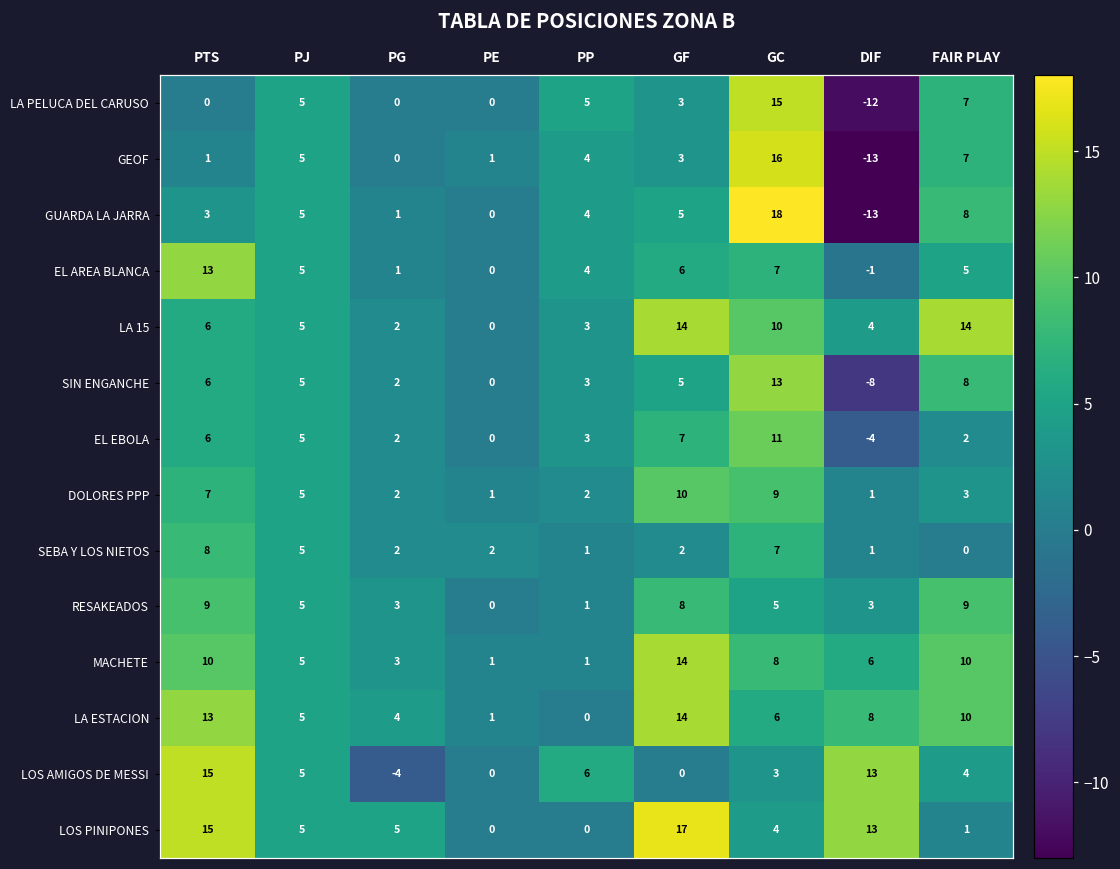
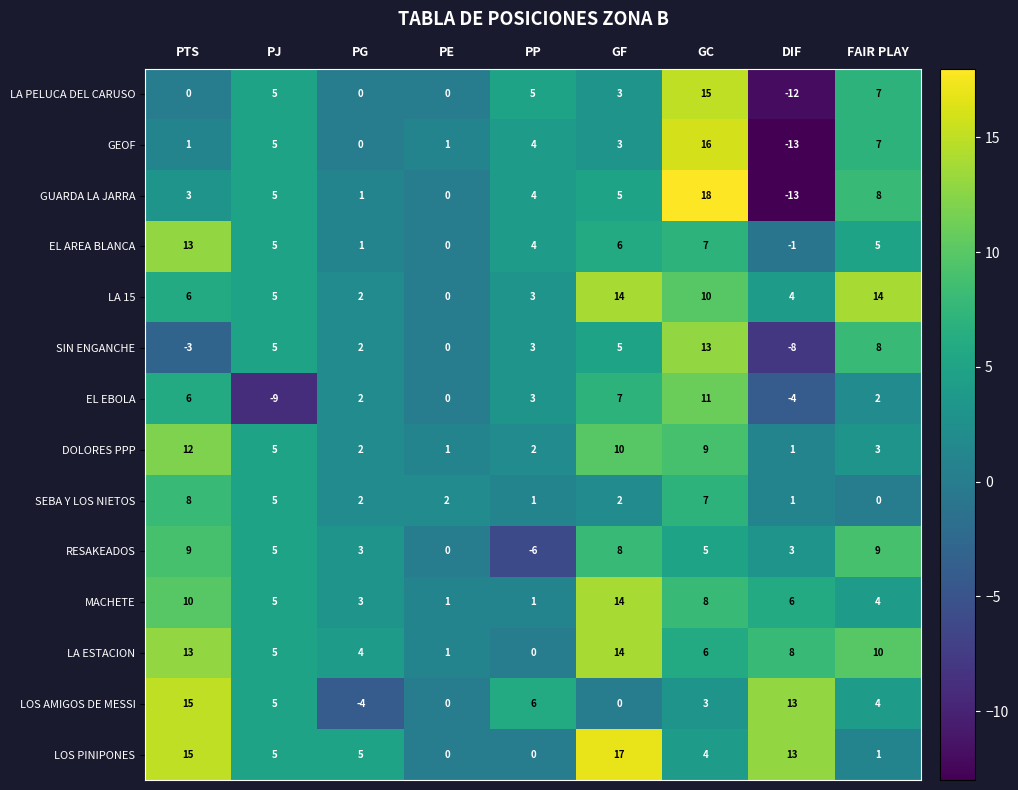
  {
    "LA PELUCA DEL CARUSO": {
      "PTS": 0,
      "PJ": 5,
      "PG": 0,
      "PE": 0,
      "PP": 5,
      "GF": 3,
      "GC": 15,
      "DIF": -12,
      "FAIR PLAY": 7
    },
    "GEOF": {
      "PTS": 1,
      "PJ": 5,
      "PG": 0,
      "PE": 1,
      "PP": 4,
      "GF": 3,
      "GC": 16,
      "DIF": -13,
      "FAIR PLAY": 7
    },
    "GUARDA LA JARRA": {
      "PTS": 3,
      "PJ": 5,
      "PG": 1,
      "PE": 0,
      "PP": 4,
      "GF": 5,
      "GC": 18,
      "DIF": -13,
      "FAIR PLAY": 8
    },
    "EL AREA BLANCA": {
      "PTS": 13,
      "PJ": 5,
      "PG": 1,
      "PE": 0,
      "PP": 4,
      "GF": 6,
      "GC": 7,
      "DIF": -1,
      "FAIR PLAY": 5
    },
    "LA 15": {
      "PTS": 6,
      "PJ": 5,
      "PG": 2,
      "PE": 0,
      "PP": 3,
      "GF": 14,
      "GC": 10,
      "DIF": 4,
      "FAIR PLAY": 14
    },
    "SIN ENGANCHE": {
-     "PTS": 6,
+     "PTS": -3,
      "PJ": 5,
      "PG": 2,
      "PE": 0,
      "PP": 3,
      "GF": 5,
      "GC": 13,
      "DIF": -8,
      "FAIR PLAY": 8
    },
    "EL EBOLA": {
      "PTS": 6,
-     "PJ": 5,
+     "PJ": -9,
      "PG": 2,
      "PE": 0,
      "PP": 3,
      "GF": 7,
      "GC": 11,
      "DIF": -4,
      "FAIR PLAY": 2
    },
    "DOLORES PPP": {
-     "PTS": 7,
+     "PTS": 12,
      "PJ": 5,
      "PG": 2,
      "PE": 1,
      "PP": 2,
      "GF": 10,
      "GC": 9,
      "DIF": 1,
      "FAIR PLAY": 3
    },
    "SEBA Y LOS NIETOS": {
      "PTS": 8,
      "PJ": 5,
      "PG": 2,
      "PE": 2,
      "PP": 1,
      "GF": 2,
      "GC": 7,
      "DIF": 1,
      "FAIR PLAY": 0
    },
    "RESAKEADOS": {
      "PTS": 9,
      "PJ": 5,
      "PG": 3,
      "PE": 0,
-     "PP": 1,
+     "PP": -6,
      "GF": 8,
      "GC": 5,
      "DIF": 3,
      "FAIR PLAY": 9
    },
    "MACHETE": {
      "PTS": 10,
      "PJ": 5,
      "PG": 3,
      "PE": 1,
      "PP": 1,
      "GF": 14,
      "GC": 8,
      "DIF": 6,
-     "FAIR PLAY": 10
+     "FAIR PLAY": 4
    },
    "LA ESTACION": {
      "PTS": 13,
      "PJ": 5,
      "PG": 4,
      "PE": 1,
      "PP": 0,
      "GF": 14,
      "GC": 6,
      "DIF": 8,
      "FAIR PLAY": 10
    },
    "LOS AMIGOS DE MESSI": {
      "PTS": 15,
      "PJ": 5,
      "PG": -4,
      "PE": 0,
      "PP": 6,
      "GF": 0,
      "GC": 3,
      "DIF": 13,
      "FAIR PLAY": 4
    },
    "LOS PINIPONES": {
      "PTS": 15,
      "PJ": 5,
      "PG": 5,
      "PE": 0,
      "PP": 0,
      "GF": 17,
      "GC": 4,
      "DIF": 13,
      "FAIR PLAY": 1
    }
  }
